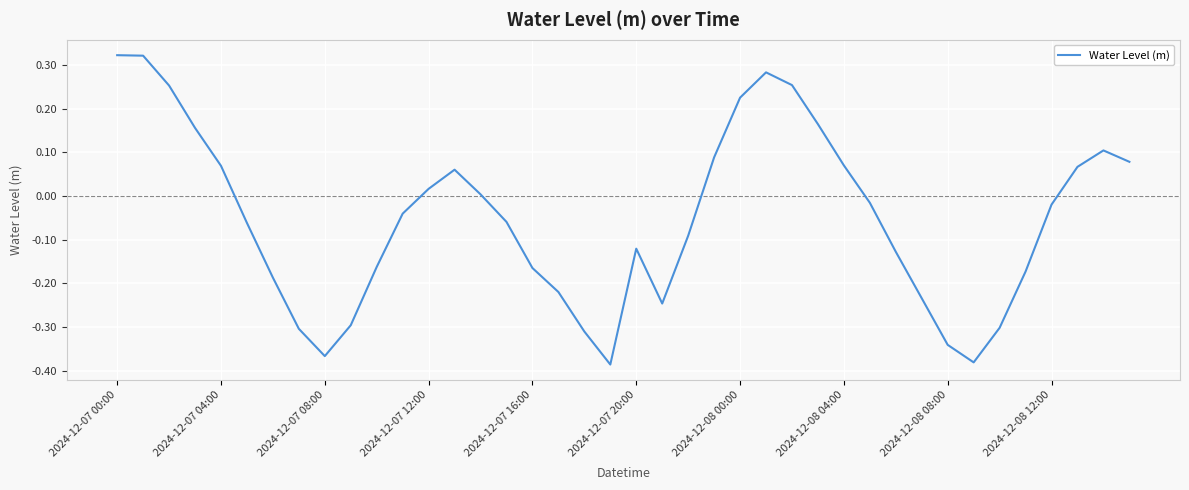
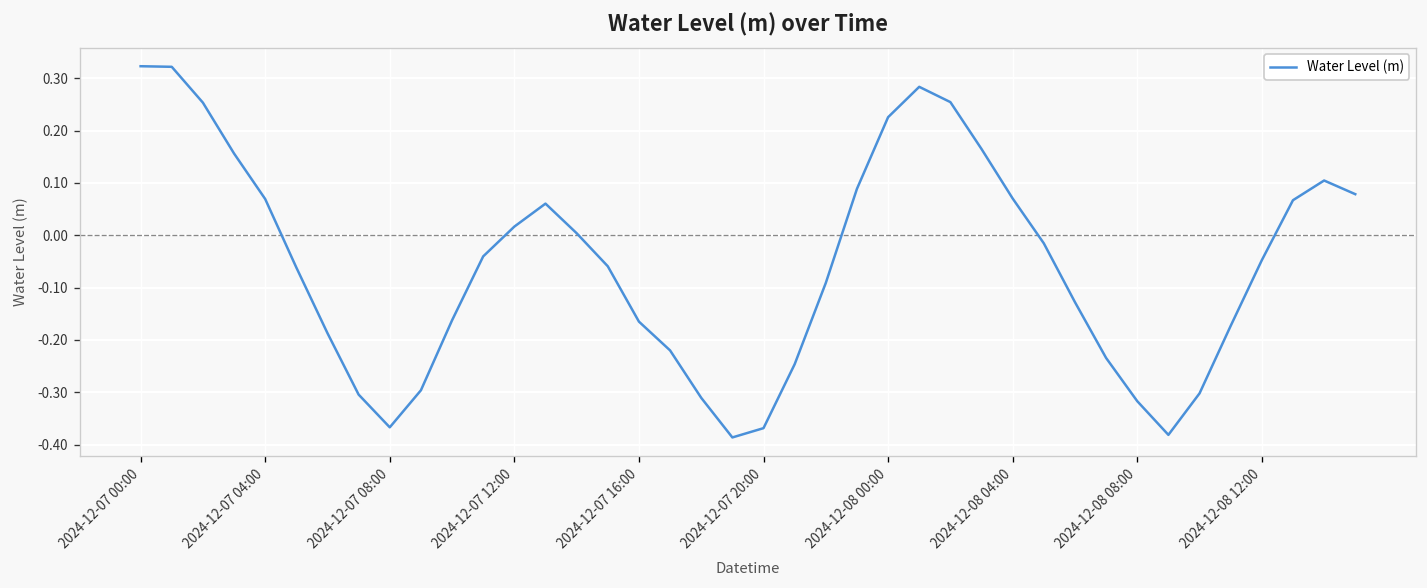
  {
    "2024-12-07 00:00": 0.32,
    "2024-12-07 04:00": 0.07,
    "2024-12-07 08:00": -0.37,
    "2024-12-07 12:00": 0.02,
    "2024-12-07 16:00": -0.16,
-   "2024-12-07 20:00": -0.12,
+   "2024-12-07 20:00": -0.37,
    "2024-12-08 00:00": 0.23,
    "2024-12-08 04:00": 0.07,
-   "2024-12-08 08:00": -0.34,
-   "2024-12-08 12:00": -0.02
+   "2024-12-08 08:00": -0.32,
+   "2024-12-08 12:00": -0.05
  }
